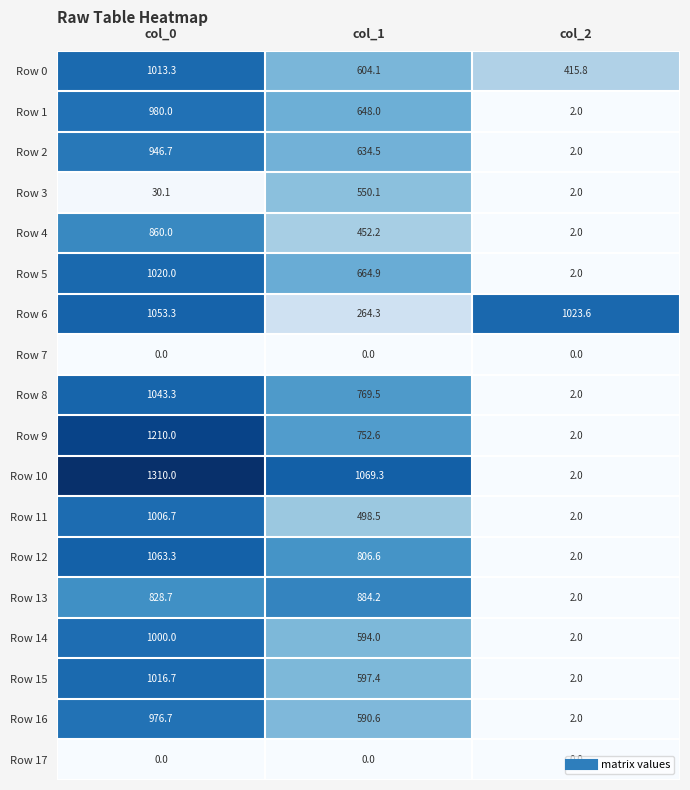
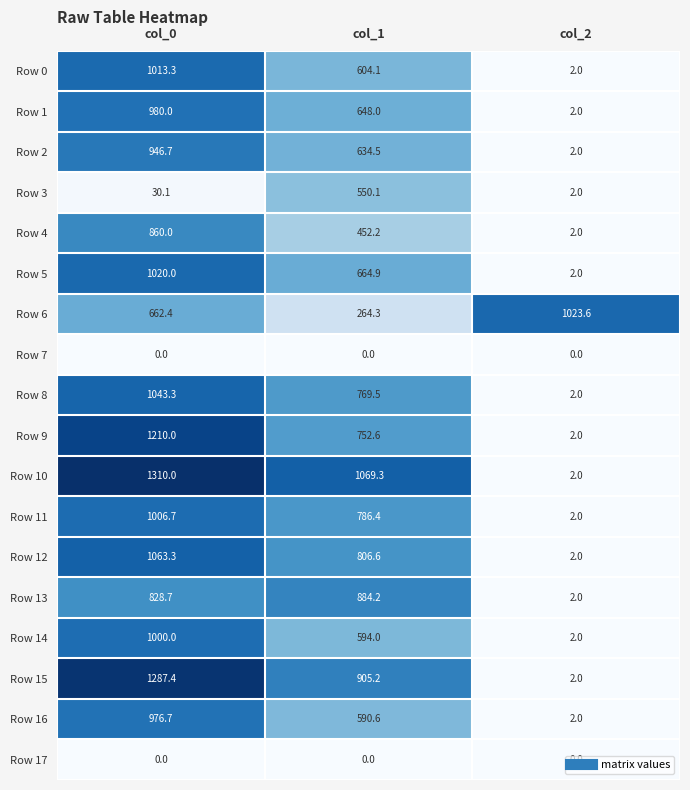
  {
    "Row 0": {
      "col_0": 1013.3,
      "col_1": 604.1,
-     "col_2": 415.8
+     "col_2": 2.0
    },
    "Row 1": {
      "col_0": 980.0,
      "col_1": 648.0,
      "col_2": 2.0
    },
    "Row 2": {
      "col_0": 946.7,
      "col_1": 634.5,
      "col_2": 2.0
    },
    "Row 3": {
      "col_0": 30.1,
      "col_1": 550.1,
      "col_2": 2.0
    },
    "Row 4": {
      "col_0": 860.0,
      "col_1": 452.2,
      "col_2": 2.0
    },
    "Row 5": {
      "col_0": 1020.0,
      "col_1": 664.9,
      "col_2": 2.0
    },
    "Row 6": {
-     "col_0": 1053.3,
+     "col_0": 662.4,
      "col_1": 264.3,
      "col_2": 1023.6
    },
    "Row 7": {
      "col_0": 0.0,
      "col_1": 0.0,
      "col_2": 0.0
    },
    "Row 8": {
      "col_0": 1043.3,
      "col_1": 769.5,
      "col_2": 2.0
    },
    "Row 9": {
      "col_0": 1210.0,
      "col_1": 752.6,
      "col_2": 2.0
    },
    "Row 10": {
      "col_0": 1310.0,
      "col_1": 1069.3,
      "col_2": 2.0
    },
    "Row 11": {
      "col_0": 1006.7,
-     "col_1": 498.5,
+     "col_1": 786.4,
      "col_2": 2.0
    },
    "Row 12": {
      "col_0": 1063.3,
      "col_1": 806.6,
      "col_2": 2.0
    },
    "Row 13": {
      "col_0": 828.7,
      "col_1": 884.2,
      "col_2": 2.0
    },
    "Row 14": {
      "col_0": 1000.0,
      "col_1": 594.0,
      "col_2": 2.0
    },
    "Row 15": {
-     "col_0": 1016.7,
-     "col_1": 597.4,
+     "col_0": 1287.4,
+     "col_1": 905.2,
      "col_2": 2.0
    },
    "Row 16": {
      "col_0": 976.7,
      "col_1": 590.6,
      "col_2": 2.0
    },
    "Row 17": {
      "col_0": 0.0,
      "col_1": 0.0
    }
  }
